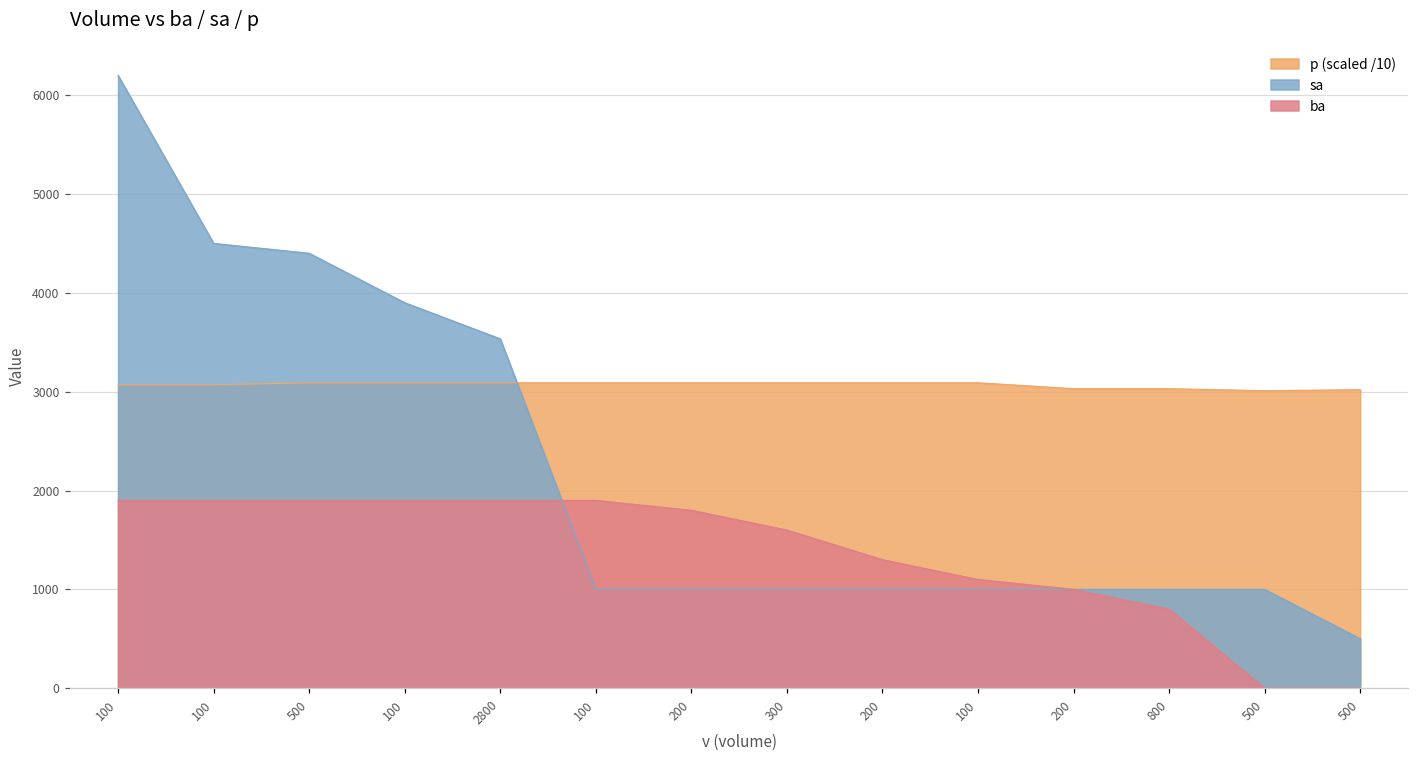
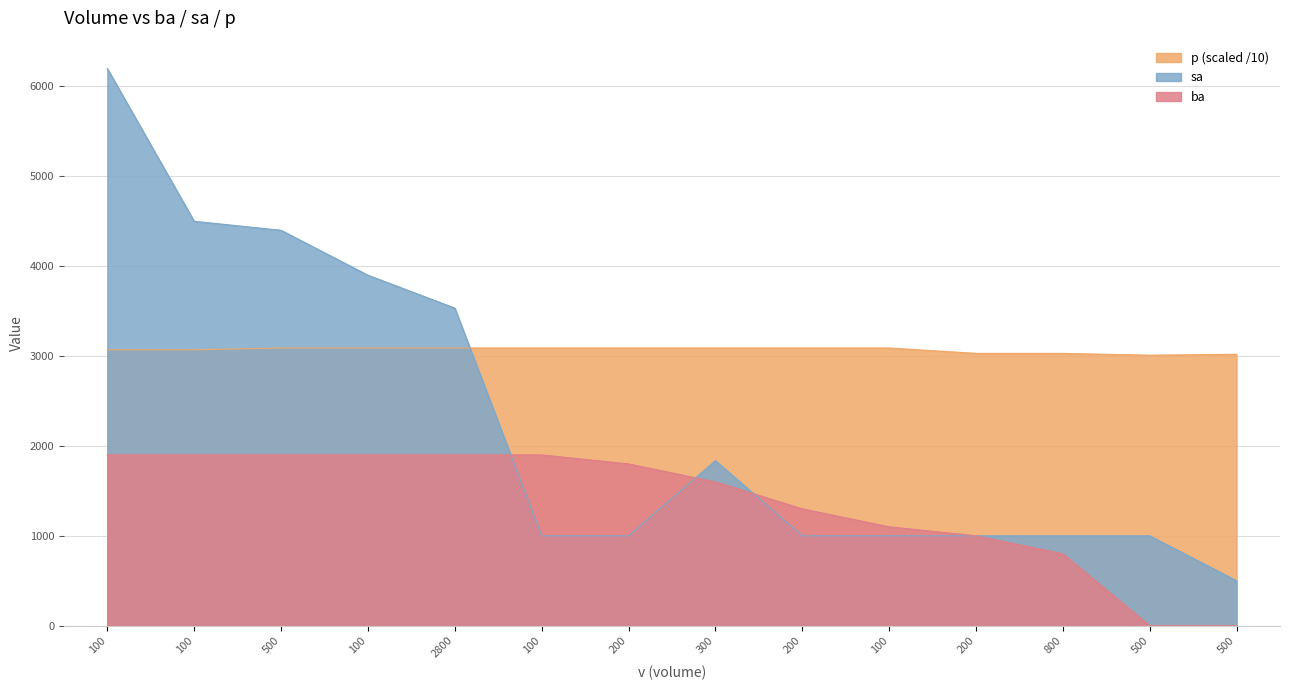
  {
    "sa": {
      "2800": 3500,
-     "300": 1000,
+     "300": 1800,
      "800": 1000
    }
  }
